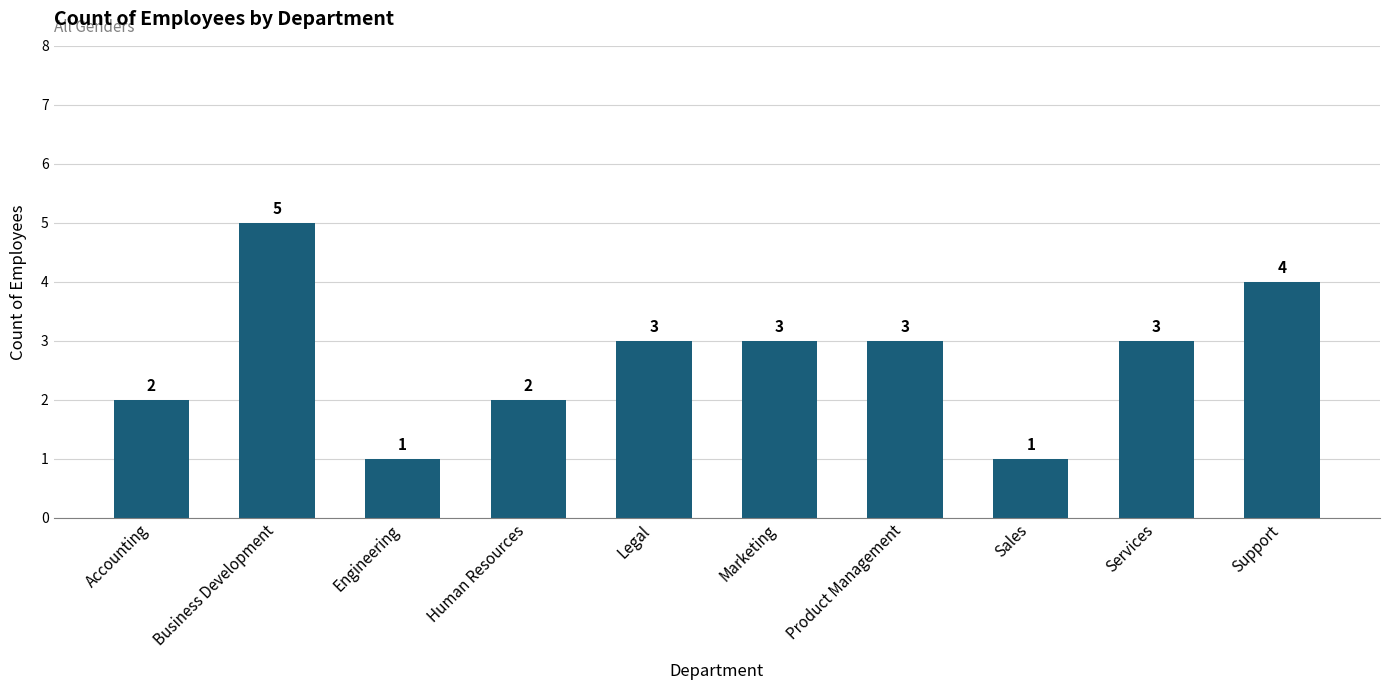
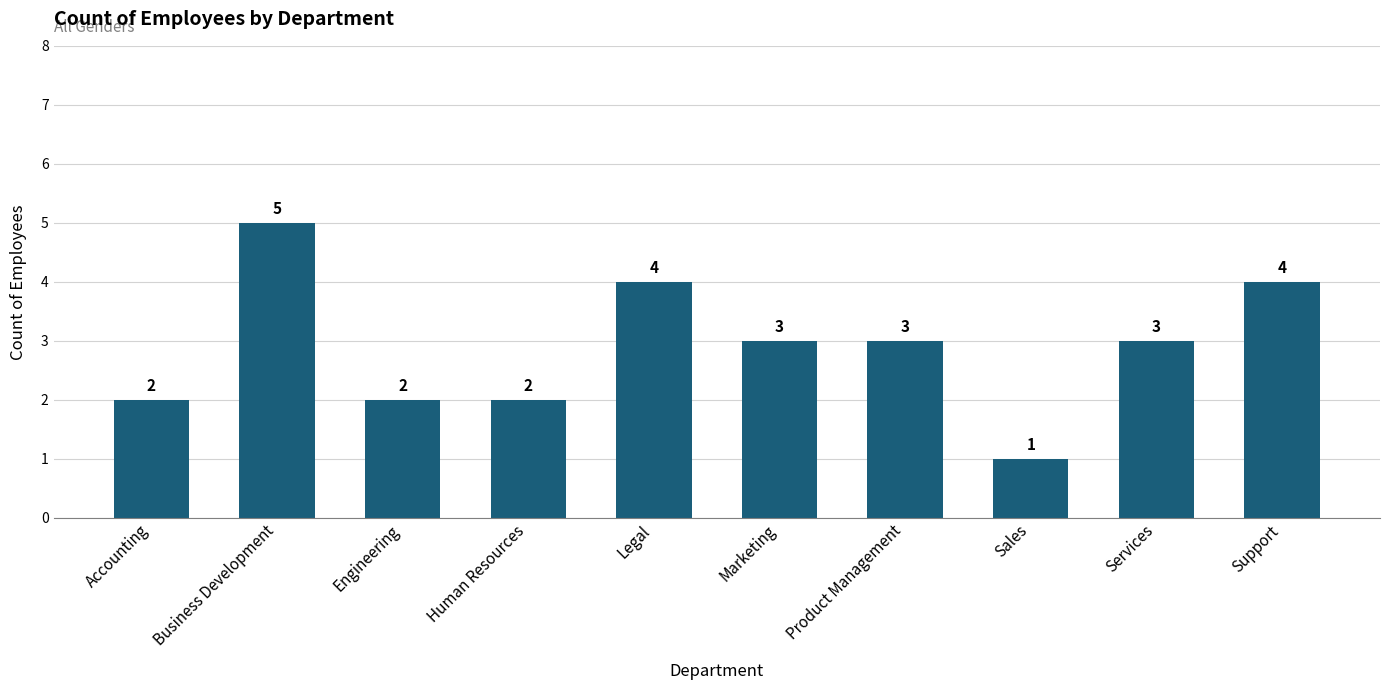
  {
    "Accounting": 2,
    "Business Development": 5,
-   "Engineering": 1,
+   "Engineering": 2,
    "Human Resources": 2,
-   "Legal": 3,
+   "Legal": 4,
    "Marketing": 3,
    "Product Management": 3,
    "Sales": 1,
    "Services": 3,
    "Support": 4
  }
